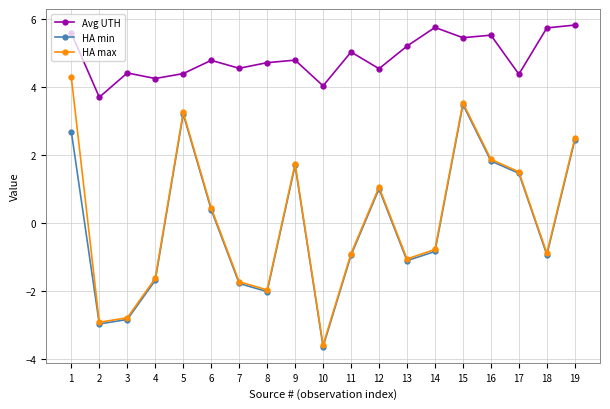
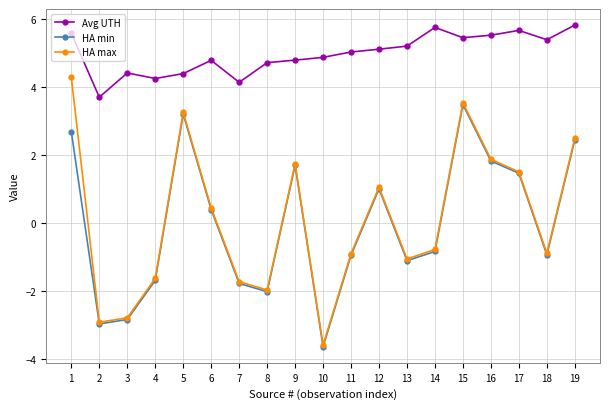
  {
    "Avg UTH": {
      "2": 3.7,
      "3": 4.4,
      "4": 4.3,
      "5": 4.4,
      "6": 4.8,
-     "7": 4.6,
+     "7": 4.1,
      "8": 4.7,
      "9": 4.8,
-     "10": 4.0,
+     "10": 4.9,
      "11": 5.0,
-     "12": 4.5,
+     "12": 5.1,
      "13": 5.2,
      "14": 5.8,
      "15": 5.5,
      "16": 5.5,
-     "17": 4.4,
-     "18": 5.7,
+     "17": 5.7,
+     "18": 5.4,
      "19": 5.8
    },
    "HA min": {
      "1": 2.7
    },
    "HA max": {
      "1": 4.3
    }
  }
